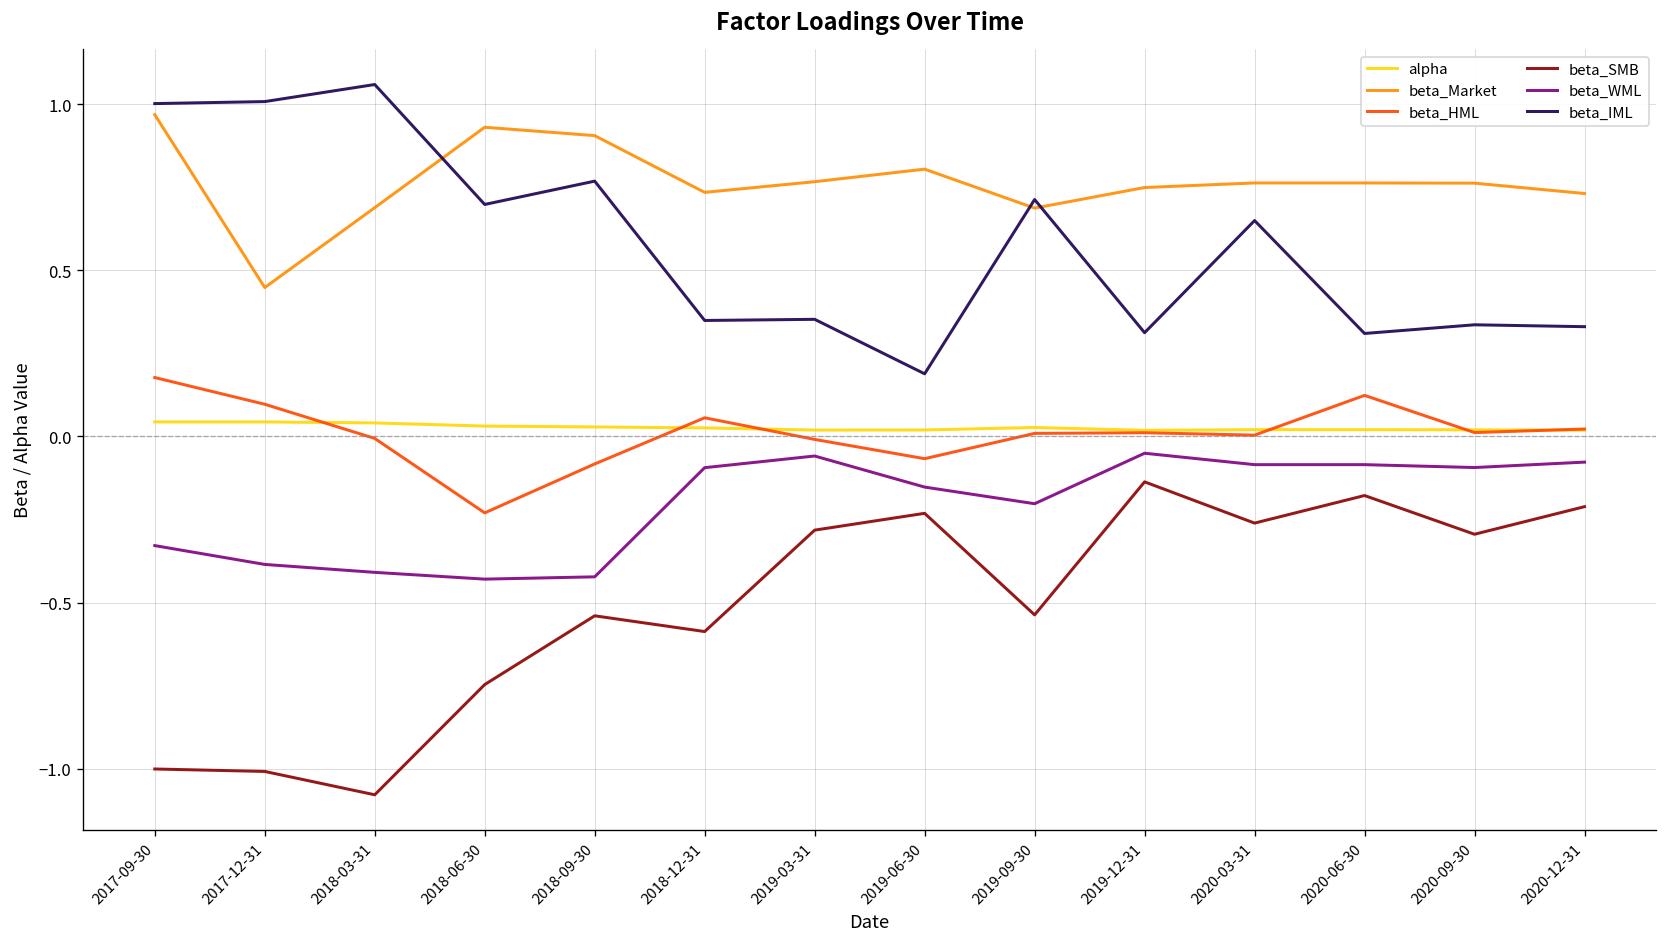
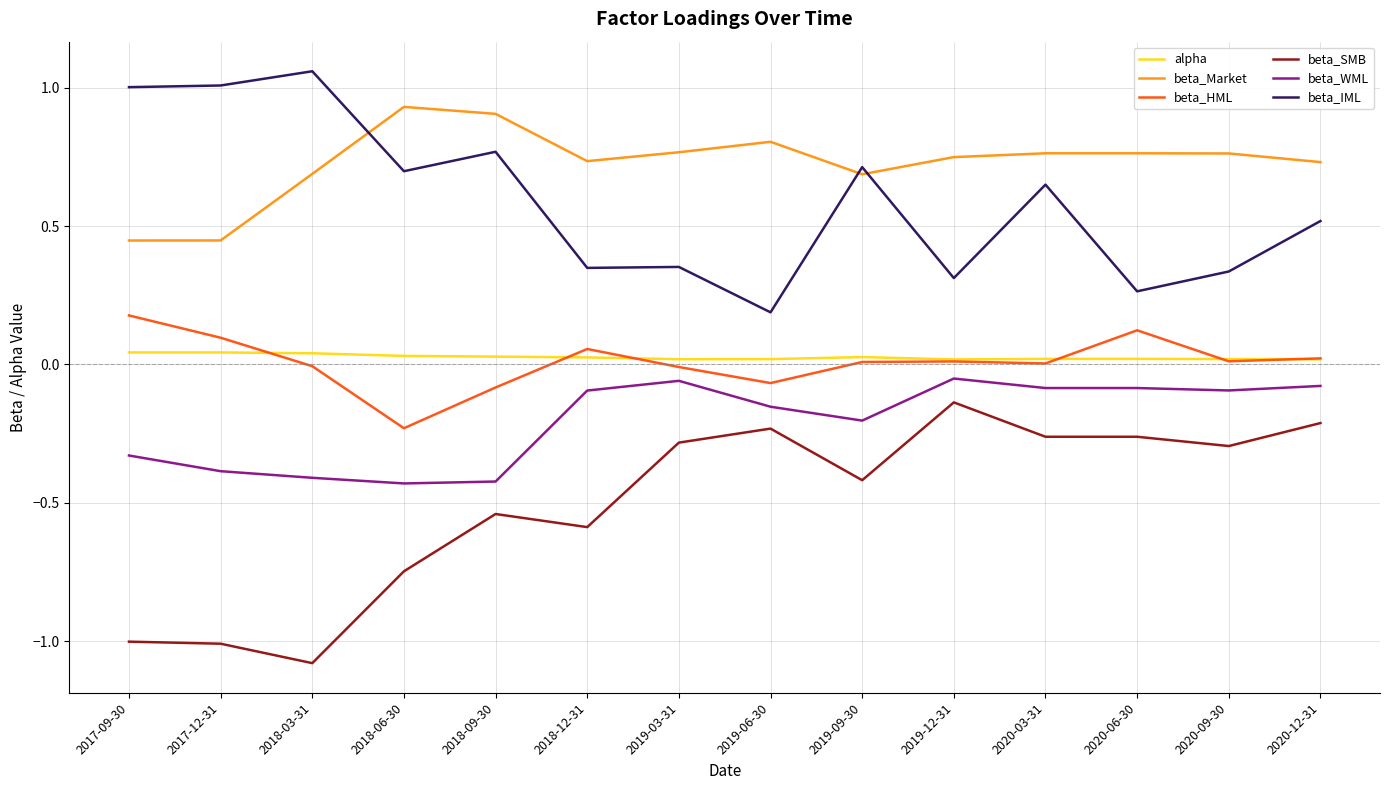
  {
    "alpha": {
      "2017-09-30": 0.04,
      "2017-12-31": 0.04,
      "2018-03-31": 0.04,
      "2018-06-30": 0.03,
      "2018-09-30": 0.03,
      "2018-12-31": 0.03,
      "2019-03-31": 0.02,
      "2019-06-30": 0.02,
      "2019-09-30": 0.03,
      "2020-03-31": 0.02,
      "2020-06-30": 0.02
    },
    "beta_Market": {
-     "2017-09-30": 0.97,
+     "2017-09-30": 0.45,
      "2017-12-31": 0.45,
      "2018-03-31": 0.69,
      "2018-06-30": 0.93,
      "2018-09-30": 0.90,
      "2018-12-31": 0.73,
      "2019-03-31": 0.77,
      "2019-06-30": 0.80,
      "2019-09-30": 0.69,
      "2019-12-31": 0.75,
      "2020-03-31": 0.76,
      "2020-06-30": 0.76,
      "2020-09-30": 0.76,
      "2020-12-31": 0.73
    },
    "beta_HML": {
      "2017-09-30": 0.18,
      "2017-12-31": 0.10,
      "2018-03-31": -0.01,
      "2018-06-30": -0.23,
      "2018-09-30": -0.08,
      "2018-12-31": 0.06,
      "2019-03-31": -0.01,
      "2019-06-30": -0.07,
      "2019-09-30": 0.01,
      "2020-03-31": 0.00,
      "2020-06-30": 0.12
    },
    "beta_SMB": {
      "2017-09-30": -1.00,
      "2017-12-31": -1.01,
      "2018-03-31": -1.08,
      "2018-06-30": -0.75,
      "2018-09-30": -0.54,
      "2018-12-31": -0.59,
      "2019-03-31": -0.28,
      "2019-06-30": -0.23,
-     "2019-09-30": -0.54,
+     "2019-09-30": -0.42,
      "2019-12-31": -0.14,
      "2020-03-31": -0.26,
-     "2020-06-30": -0.18,
+     "2020-06-30": -0.26,
      "2020-09-30": -0.29,
      "2020-12-31": -0.21
    },
    "beta_WML": {
      "2017-09-30": -0.33,
      "2017-12-31": -0.39,
      "2018-03-31": -0.41,
      "2018-06-30": -0.43,
      "2018-09-30": -0.42,
      "2018-12-31": -0.09,
      "2019-03-31": -0.06,
      "2019-06-30": -0.15,
      "2019-09-30": -0.20,
      "2019-12-31": -0.05,
      "2020-03-31": -0.09,
      "2020-06-30": -0.09,
      "2020-09-30": -0.09,
      "2020-12-31": -0.08
    },
    "beta_IML": {
      "2017-09-30": 1.00,
      "2017-12-31": 1.01,
      "2018-03-31": 1.06,
      "2018-06-30": 0.70,
      "2018-09-30": 0.77,
      "2018-12-31": 0.35,
      "2019-03-31": 0.35,
      "2019-06-30": 0.19,
      "2019-09-30": 0.71,
      "2019-12-31": 0.31,
      "2020-03-31": 0.65,
-     "2020-06-30": 0.31,
+     "2020-06-30": 0.26,
      "2020-09-30": 0.34,
-     "2020-12-31": 0.33
+     "2020-12-31": 0.52
    }
  }
